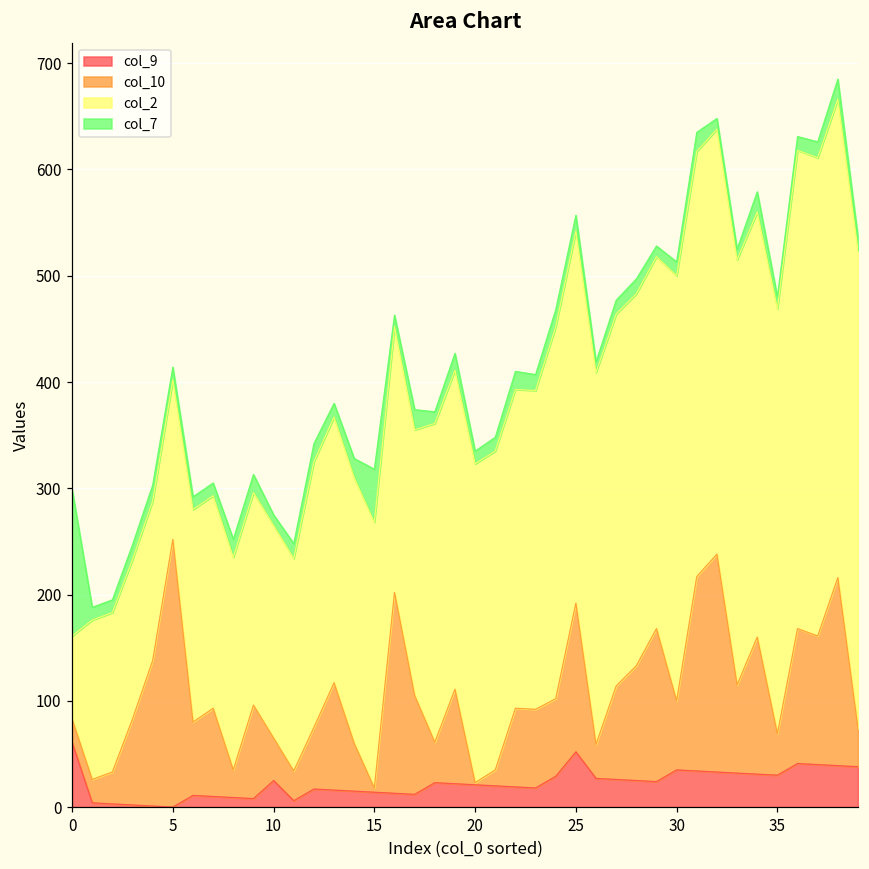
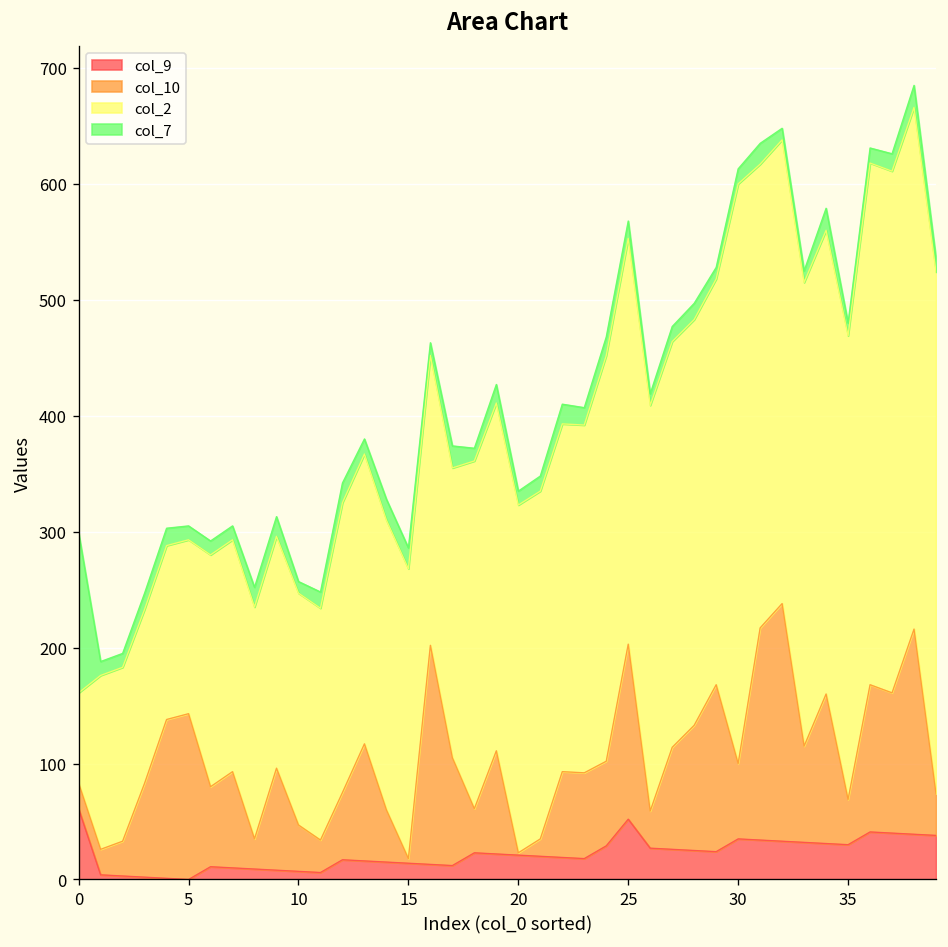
  {
    "col_9": {
      "0": 60,
      "5": 0,
-     "10": 30,
+     "10": 10,
      "15": 10,
      "25": 50,
      "30": 40,
      "35": 30
    },
    "col_10": {
      "0": 20,
-     "5": 250,
+     "5": 140,
      "10": 40,
      "15": 0,
-     "25": 140,
+     "25": 150,
      "30": 70,
      "35": 40
    },
    "col_2": {
      "0": 80,
      "5": 150,
      "10": 200,
      "15": 250,
      "20": 300,
      "25": 350,
-     "30": 400,
+     "30": 500,
      "35": 400
    },
    "col_7": {
      "0": 140,
      "5": 10,
      "10": 10,
-     "15": 50,
+     "15": 20,
      "20": 10,
      "25": 20,
      "30": 10,
      "35": 10
    }
  }
